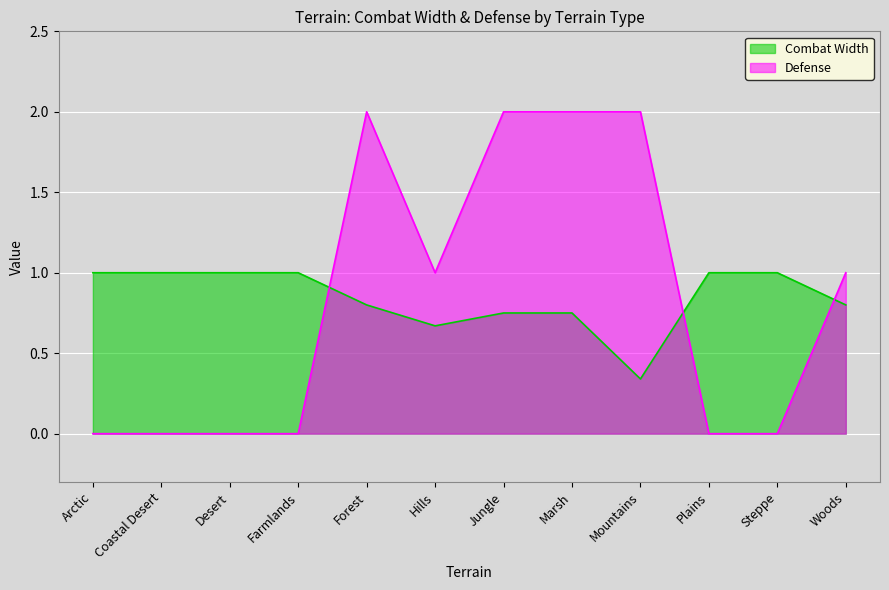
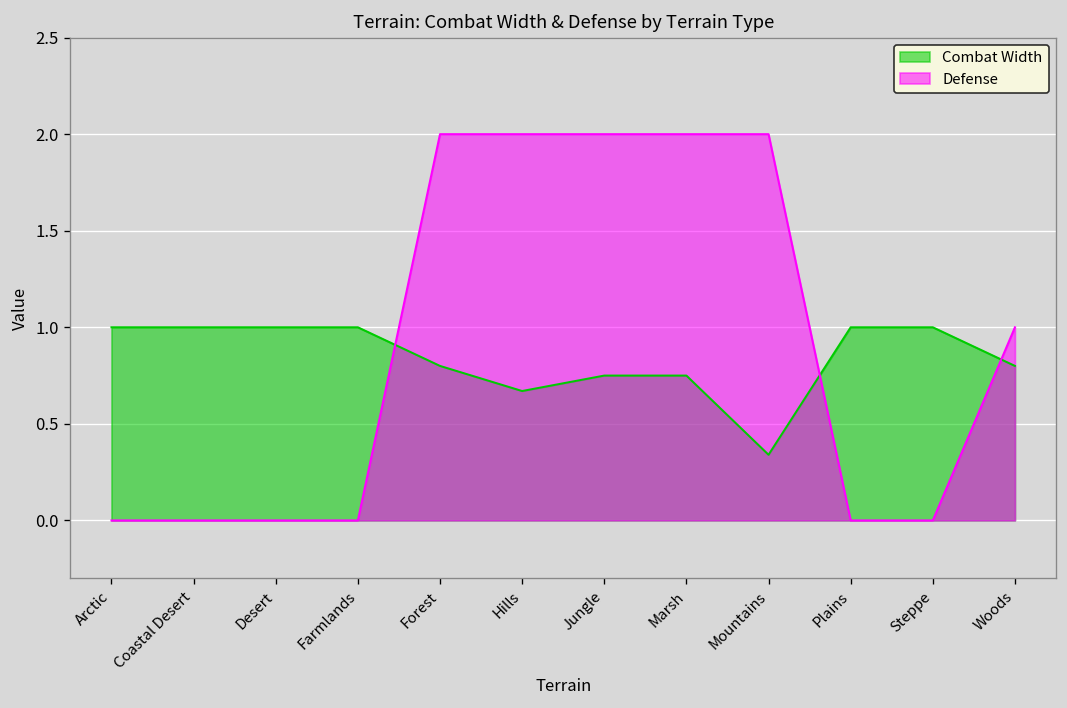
  {
    "Combat Width": {
      "Arctic": 1,
      "Coastal Desert": 1,
      "Desert": 1,
      "Farmlands": 1,
      "Forest": 0.80,
      "Hills": 0.67,
      "Jungle": 0.75,
      "Marsh": 0.75,
      "Mountains": 0.34,
      "Plains": 1,
      "Steppe": 1,
      "Woods": 0.80
    },
    "Defense": {
      "Arctic": 0,
      "Coastal Desert": 0,
      "Desert": 0,
      "Farmlands": 0,
      "Forest": 2,
-     "Hills": 1,
+     "Hills": 2,
      "Jungle": 2,
      "Marsh": 2,
      "Mountains": 2,
      "Plains": 0,
      "Steppe": 0,
      "Woods": 1
    }
  }
